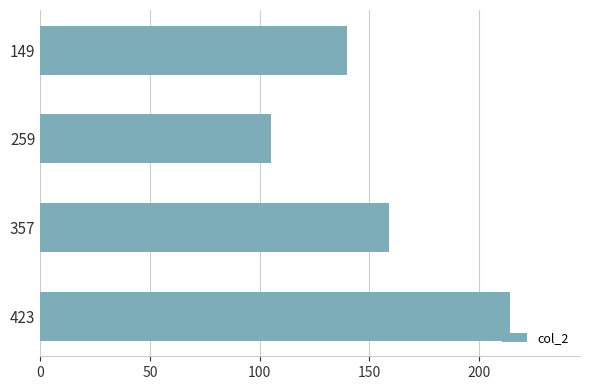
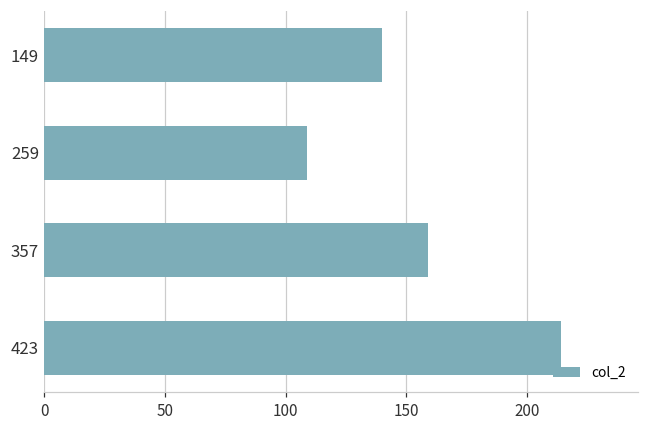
  {
    "149": 140,
-   "259": 105,
+   "259": 109,
    "357": 159,
    "423": 214
  }
